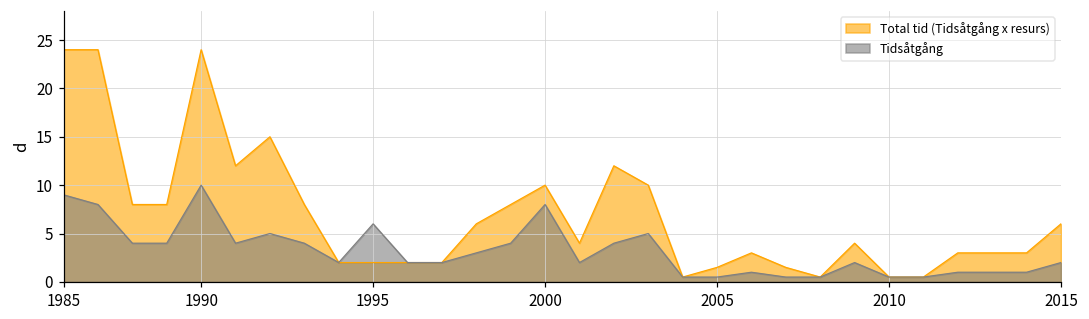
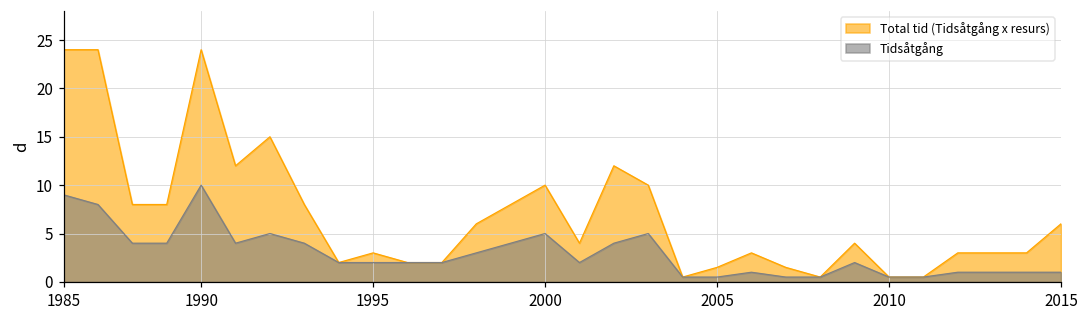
  {
    "Total tid (Tidsåtgång x resurs)": {
      "1985": 24,
      "1990": 24,
-     "1995": 2,
+     "1995": 3,
      "2000": 10,
      "2005": 2,
      "2015": 6
    },
    "Tidsåtgång": {
      "1985": 9,
      "1990": 10,
-     "1995": 6,
-     "2000": 8,
+     "1995": 2,
+     "2000": 5,
      "2005": 1,
-     "2015": 2
+     "2015": 1
    }
  }
